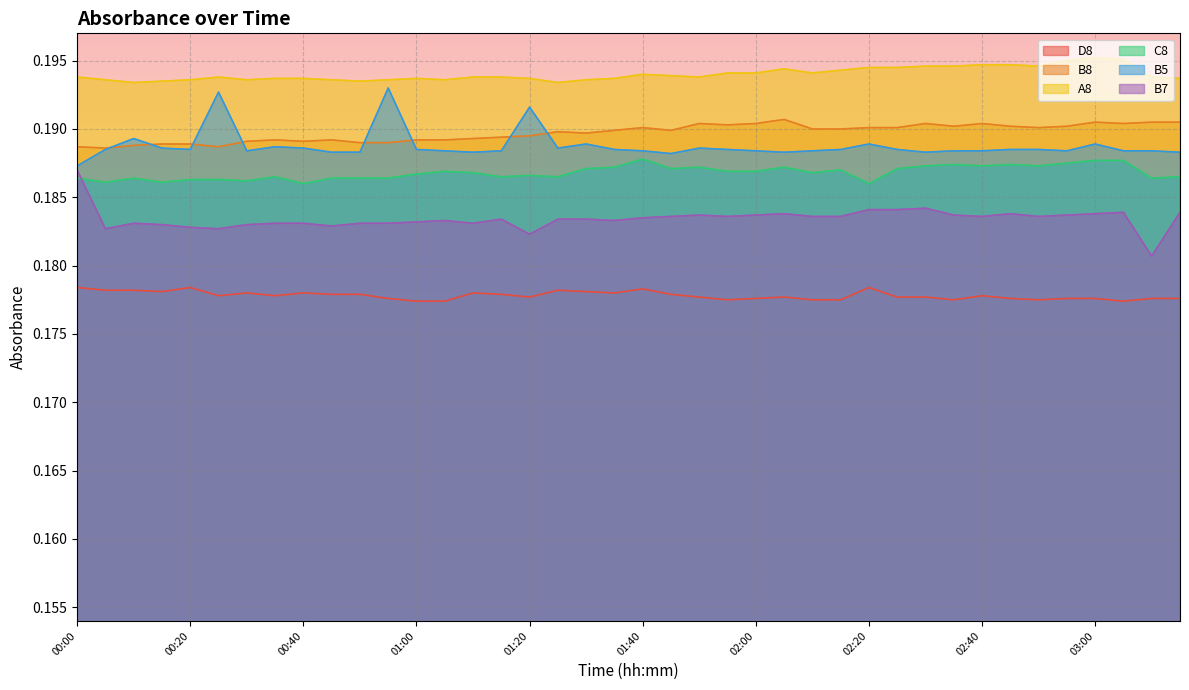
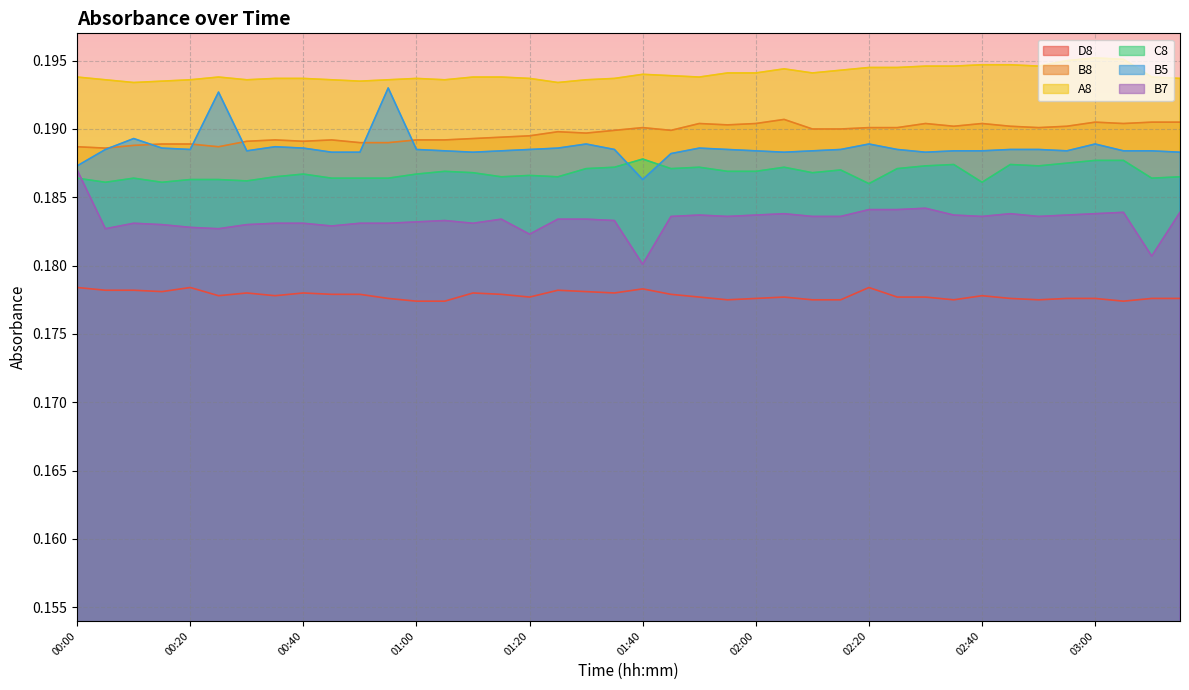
  {
    "C8": {
      "00:00": 0.1864,
      "00:20": 0.1863,
-     "00:40": 0.1860,
+     "00:40": 0.1867,
      "01:00": 0.1867,
      "01:20": 0.1866,
      "01:40": 0.1878,
      "02:00": 0.1869,
      "02:20": 0.1860,
-     "02:40": 0.1873,
+     "02:40": 0.1861,
      "03:00": 0.1877
    },
    "B5": {
      "00:00": 0.1873,
      "00:20": 0.1885,
      "00:40": 0.1886,
      "01:00": 0.1885,
-     "01:20": 0.1916,
-     "01:40": 0.1884,
+     "01:20": 0.1885,
+     "01:40": 0.1863,
      "02:00": 0.1884,
      "02:20": 0.1889,
      "02:40": 0.1884,
      "03:00": 0.1889
    },
    "B7": {
      "00:00": 0.1870,
      "00:20": 0.1828,
      "00:40": 0.1831,
      "01:00": 0.1832,
      "01:20": 0.1823,
-     "01:40": 0.1835,
+     "01:40": 0.1801,
      "02:00": 0.1837,
      "02:20": 0.1841,
      "02:40": 0.1836,
      "03:00": 0.1838
    }
  }
